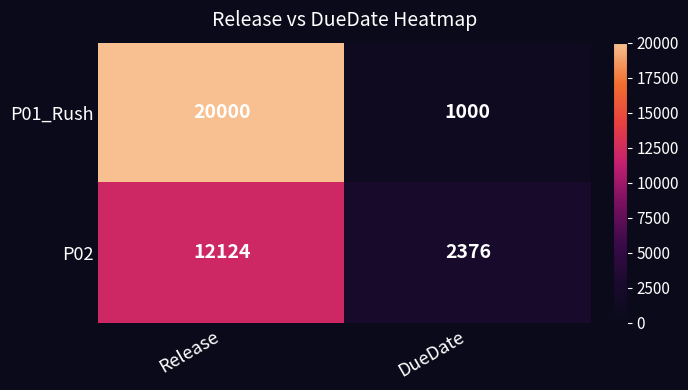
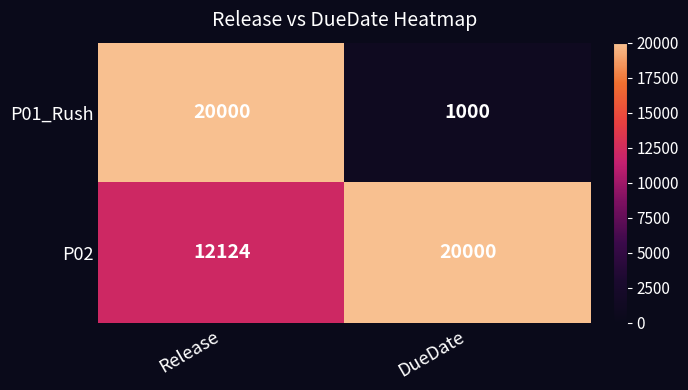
  {
    "P01_Rush": {
      "Release": 20000,
      "DueDate": 1000
    },
    "P02": {
      "Release": 12124,
-     "DueDate": 2376
+     "DueDate": 20000
    }
  }
